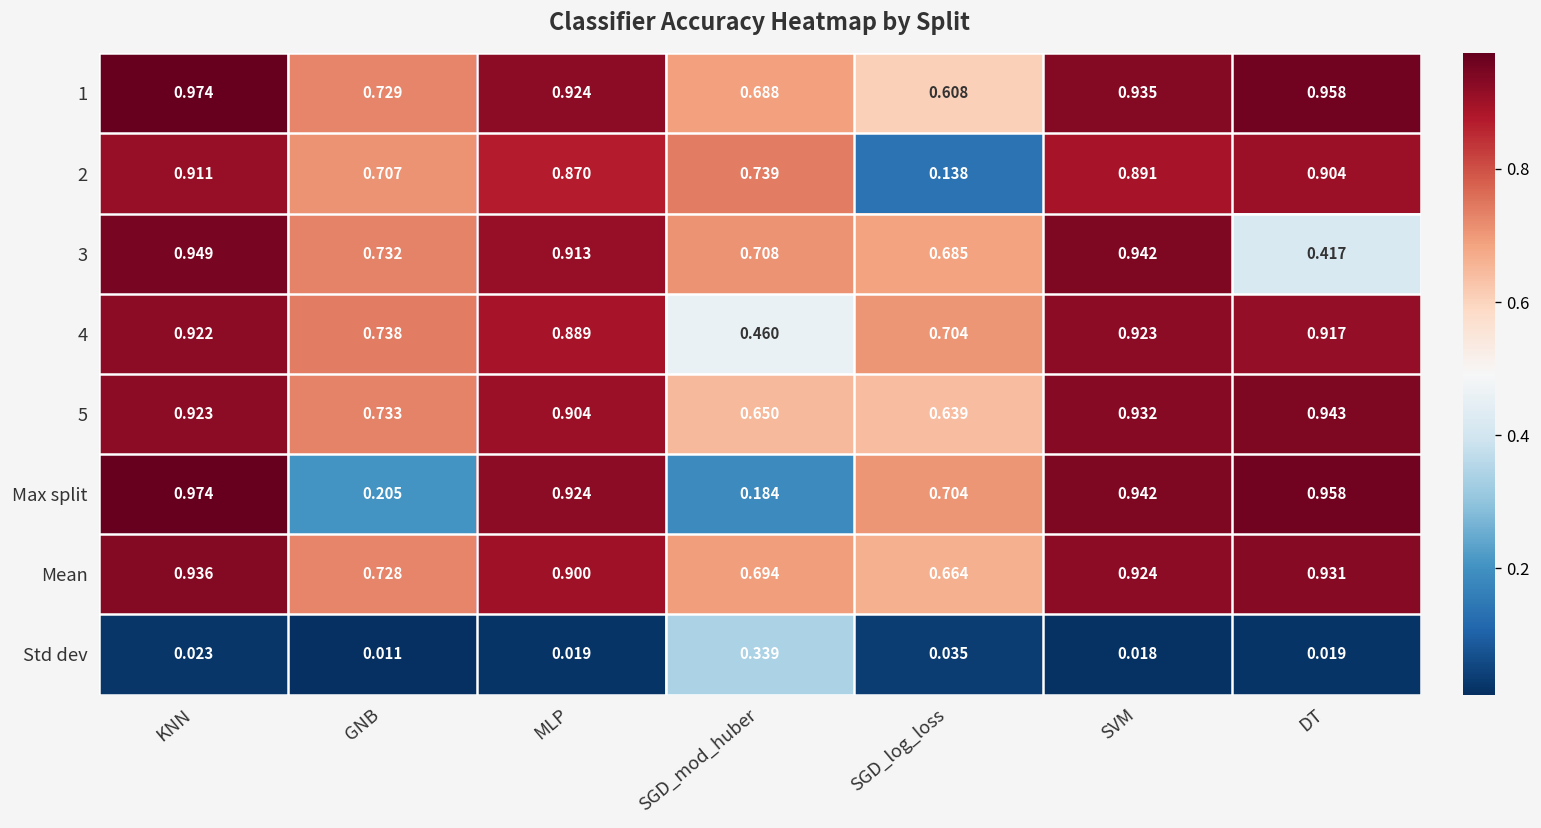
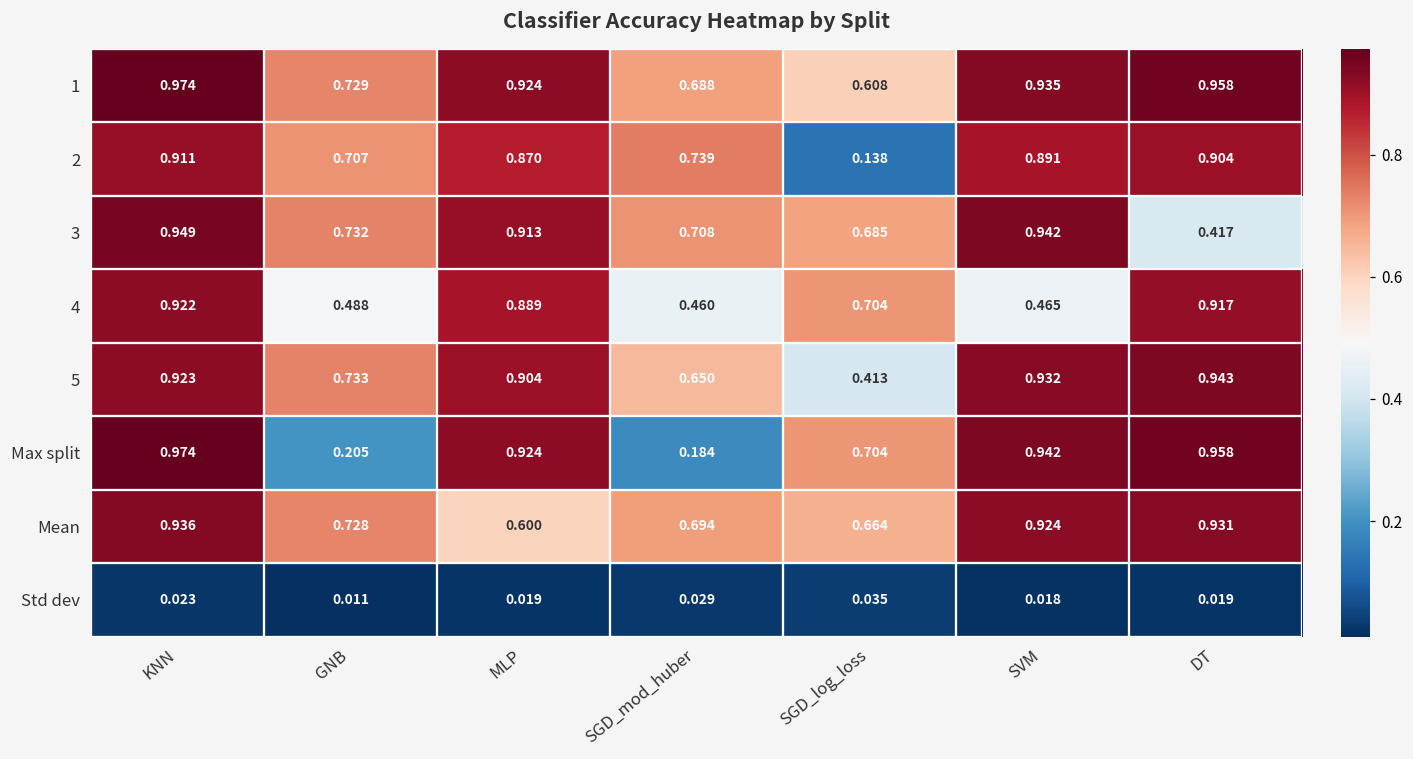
  {
    "1": {
      "KNN": 0.974,
      "GNB": 0.729,
      "MLP": 0.924,
      "SGD_mod_huber": 0.688,
      "SGD_log_loss": 0.608,
      "SVM": 0.935,
      "DT": 0.958
    },
    "2": {
      "KNN": 0.911,
      "GNB": 0.707,
      "MLP": 0.870,
      "SGD_mod_huber": 0.739,
      "SGD_log_loss": 0.138,
      "SVM": 0.891,
      "DT": 0.904
    },
    "3": {
      "KNN": 0.949,
      "GNB": 0.732,
      "MLP": 0.913,
      "SGD_mod_huber": 0.708,
      "SGD_log_loss": 0.685,
      "SVM": 0.942,
      "DT": 0.417
    },
    "4": {
      "KNN": 0.922,
-     "GNB": 0.738,
+     "GNB": 0.488,
      "MLP": 0.889,
      "SGD_mod_huber": 0.460,
      "SGD_log_loss": 0.704,
-     "SVM": 0.923,
+     "SVM": 0.465,
      "DT": 0.917
    },
    "5": {
      "KNN": 0.923,
      "GNB": 0.733,
      "MLP": 0.904,
      "SGD_mod_huber": 0.650,
-     "SGD_log_loss": 0.639,
+     "SGD_log_loss": 0.413,
      "SVM": 0.932,
      "DT": 0.943
    },
    "Max split": {
      "KNN": 0.974,
      "GNB": 0.205,
      "MLP": 0.924,
      "SGD_mod_huber": 0.184,
      "SGD_log_loss": 0.704,
      "SVM": 0.942,
      "DT": 0.958
    },
    "Mean": {
      "KNN": 0.936,
      "GNB": 0.728,
-     "MLP": 0.900,
+     "MLP": 0.600,
      "SGD_mod_huber": 0.694,
      "SGD_log_loss": 0.664,
      "SVM": 0.924,
      "DT": 0.931
    },
    "Std dev": {
      "KNN": 0.023,
      "GNB": 0.011,
      "MLP": 0.019,
-     "SGD_mod_huber": 0.339,
+     "SGD_mod_huber": 0.029,
      "SGD_log_loss": 0.035,
      "SVM": 0.018,
      "DT": 0.019
    }
  }
